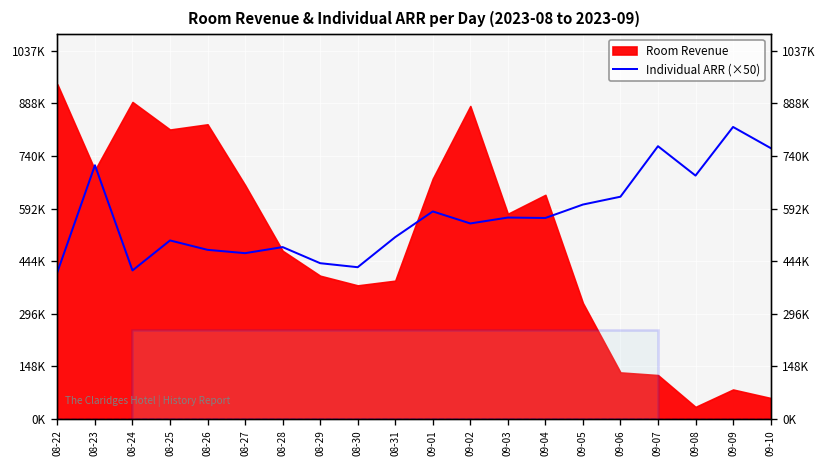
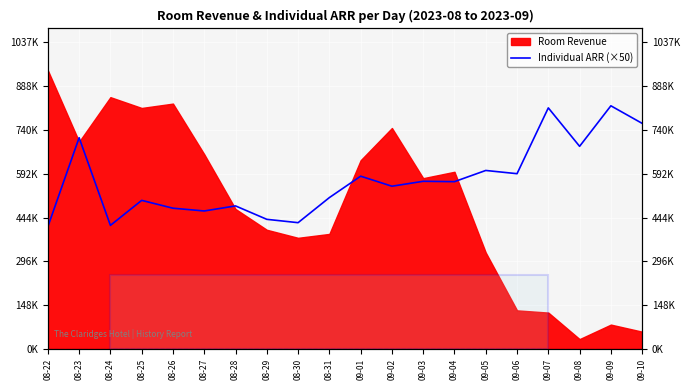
  {
    "Individual ARR (×50)": {
      "08-22": 410000,
      "08-23": 710000,
      "08-24": 420000,
      "08-25": 500000,
      "08-26": 480000,
      "08-27": 470000,
      "08-28": 480000,
      "08-29": 440000,
      "08-30": 430000,
      "08-31": 510000,
      "09-01": 580000,
      "09-02": 550000,
      "09-03": 570000,
      "09-04": 570000,
      "09-05": 600000,
-     "09-06": 630000,
-     "09-07": 770000,
+     "09-06": 590000,
+     "09-07": 820000,
      "09-08": 690000,
      "09-09": 820000,
      "09-10": 760000
    },
    "Room Revenue": {
      "08-22": 940000,
      "08-23": 700000,
-     "08-24": 890000,
+     "08-24": 850000,
      "08-25": 820000,
      "08-26": 830000,
      "08-27": 660000,
      "08-28": 470000,
      "08-29": 400000,
      "08-30": 380000,
      "08-31": 390000,
-     "09-01": 680000,
-     "09-02": 880000,
+     "09-01": 640000,
+     "09-02": 750000,
      "09-03": 580000,
-     "09-04": 630000,
+     "09-04": 600000,
      "09-05": 330000,
      "09-06": 130000,
      "09-07": 120000,
      "09-08": 30000,
      "09-09": 80000,
      "09-10": 60000
    }
  }
